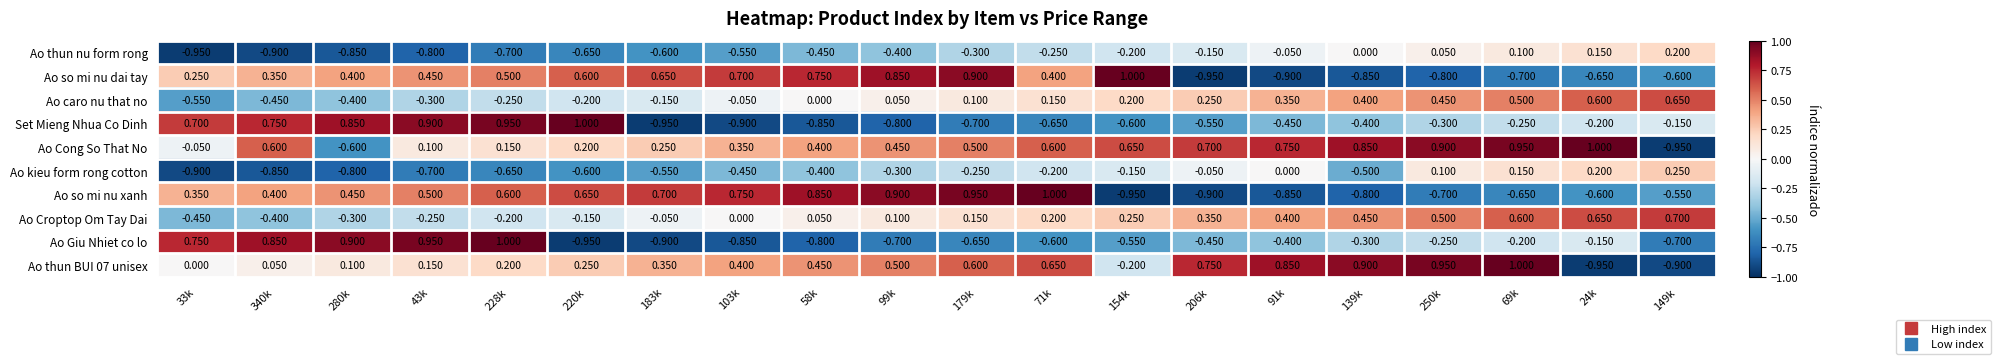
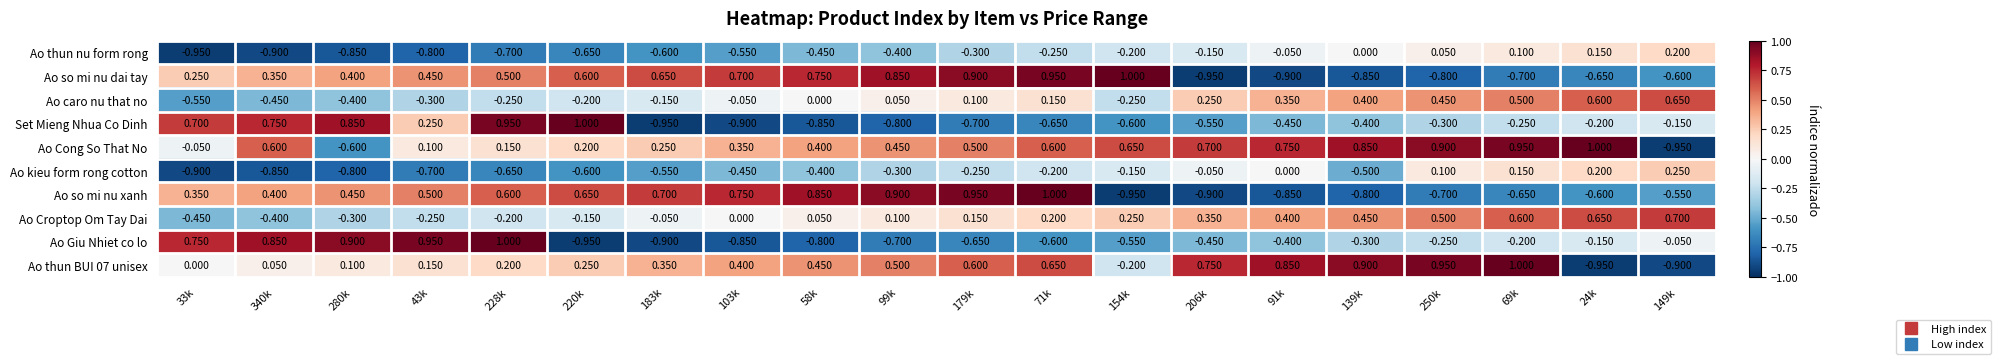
  {
    "Ao thun nu form rong": {
      "33k": -0.950,
      "340k": -0.900,
      "280k": -0.850,
      "43k": -0.800,
      "228k": -0.700,
      "220k": -0.650,
      "183k": -0.600,
      "103k": -0.550,
      "58k": -0.450,
      "99k": -0.400,
      "179k": -0.300,
      "71k": -0.250,
      "154k": -0.200,
      "206k": -0.150,
      "91k": -0.050,
      "139k": 0.000,
      "250k": 0.050,
      "69k": 0.100,
      "24k": 0.150,
      "149k": 0.200
    },
    "Ao so mi nu dai tay": {
      "33k": 0.250,
      "340k": 0.350,
      "280k": 0.400,
      "43k": 0.450,
      "228k": 0.500,
      "220k": 0.600,
      "183k": 0.650,
      "103k": 0.700,
      "58k": 0.750,
      "99k": 0.850,
      "179k": 0.900,
-     "71k": 0.400,
+     "71k": 0.950,
      "154k": 1.000,
      "206k": -0.950,
      "91k": -0.900,
      "139k": -0.850,
      "250k": -0.800,
      "69k": -0.700,
      "24k": -0.650,
      "149k": -0.600
    },
    "Ao caro nu that no": {
      "33k": -0.550,
      "340k": -0.450,
      "280k": -0.400,
      "43k": -0.300,
      "228k": -0.250,
      "220k": -0.200,
      "183k": -0.150,
      "103k": -0.050,
      "58k": 0.000,
      "99k": 0.050,
      "179k": 0.100,
      "71k": 0.150,
-     "154k": 0.200,
+     "154k": -0.250,
      "206k": 0.250,
      "91k": 0.350,
      "139k": 0.400,
      "250k": 0.450,
      "69k": 0.500,
      "24k": 0.600,
      "149k": 0.650
    },
    "Set Mieng Nhua Co Dinh": {
      "33k": 0.700,
      "340k": 0.750,
      "280k": 0.850,
-     "43k": 0.900,
+     "43k": 0.250,
      "228k": 0.950,
      "220k": 1.000,
      "183k": -0.950,
      "103k": -0.900,
      "58k": -0.850,
      "99k": -0.800,
      "179k": -0.700,
      "71k": -0.650,
      "154k": -0.600,
      "206k": -0.550,
      "91k": -0.450,
      "139k": -0.400,
      "250k": -0.300,
      "69k": -0.250,
      "24k": -0.200,
      "149k": -0.150
    },
    "Ao Cong So That No": {
      "33k": -0.050,
      "340k": 0.600,
      "280k": -0.600,
      "43k": 0.100,
      "228k": 0.150,
      "220k": 0.200,
      "183k": 0.250,
      "103k": 0.350,
      "58k": 0.400,
      "99k": 0.450,
      "179k": 0.500,
      "71k": 0.600,
      "154k": 0.650,
      "206k": 0.700,
      "91k": 0.750,
      "139k": 0.850,
      "250k": 0.900,
      "69k": 0.950,
      "24k": 1.000,
      "149k": -0.950
    },
    "Ao kieu form rong cotton": {
      "33k": -0.900,
      "340k": -0.850,
      "280k": -0.800,
      "43k": -0.700,
      "228k": -0.650,
      "220k": -0.600,
      "183k": -0.550,
      "103k": -0.450,
      "58k": -0.400,
      "99k": -0.300,
      "179k": -0.250,
      "71k": -0.200,
      "154k": -0.150,
      "206k": -0.050,
      "91k": 0.000,
      "139k": -0.500,
      "250k": 0.100,
      "69k": 0.150,
      "24k": 0.200,
      "149k": 0.250
    },
    "Ao so mi nu xanh": {
      "33k": 0.350,
      "340k": 0.400,
      "280k": 0.450,
      "43k": 0.500,
      "228k": 0.600,
      "220k": 0.650,
      "183k": 0.700,
      "103k": 0.750,
      "58k": 0.850,
      "99k": 0.900,
      "179k": 0.950,
      "71k": 1.000,
      "154k": -0.950,
      "206k": -0.900,
      "91k": -0.850,
      "139k": -0.800,
      "250k": -0.700,
      "69k": -0.650,
      "24k": -0.600,
      "149k": -0.550
    },
    "Ao Croptop Om Tay Dai": {
      "33k": -0.450,
      "340k": -0.400,
      "280k": -0.300,
      "43k": -0.250,
      "228k": -0.200,
      "220k": -0.150,
      "183k": -0.050,
      "103k": 0.000,
      "58k": 0.050,
      "99k": 0.100,
      "179k": 0.150,
      "71k": 0.200,
      "154k": 0.250,
      "206k": 0.350,
      "91k": 0.400,
      "139k": 0.450,
      "250k": 0.500,
      "69k": 0.600,
      "24k": 0.650,
      "149k": 0.700
    },
    "Ao Giu Nhiet co lo": {
      "33k": 0.750,
      "340k": 0.850,
      "280k": 0.900,
      "43k": 0.950,
      "228k": 1.000,
      "220k": -0.950,
      "183k": -0.900,
      "103k": -0.850,
      "58k": -0.800,
      "99k": -0.700,
      "179k": -0.650,
      "71k": -0.600,
      "154k": -0.550,
      "206k": -0.450,
      "91k": -0.400,
      "139k": -0.300,
      "250k": -0.250,
      "69k": -0.200,
      "24k": -0.150,
-     "149k": -0.700
+     "149k": -0.050
    },
    "Ao thun BUI 07 unisex": {
      "33k": 0.000,
      "340k": 0.050,
      "280k": 0.100,
      "43k": 0.150,
      "228k": 0.200,
      "220k": 0.250,
      "183k": 0.350,
      "103k": 0.400,
      "58k": 0.450,
      "99k": 0.500,
      "179k": 0.600,
      "71k": 0.650,
      "154k": -0.200,
      "206k": 0.750,
      "91k": 0.850,
      "139k": 0.900,
      "250k": 0.950,
      "69k": 1.000,
      "24k": -0.950,
      "149k": -0.900
    }
  }
